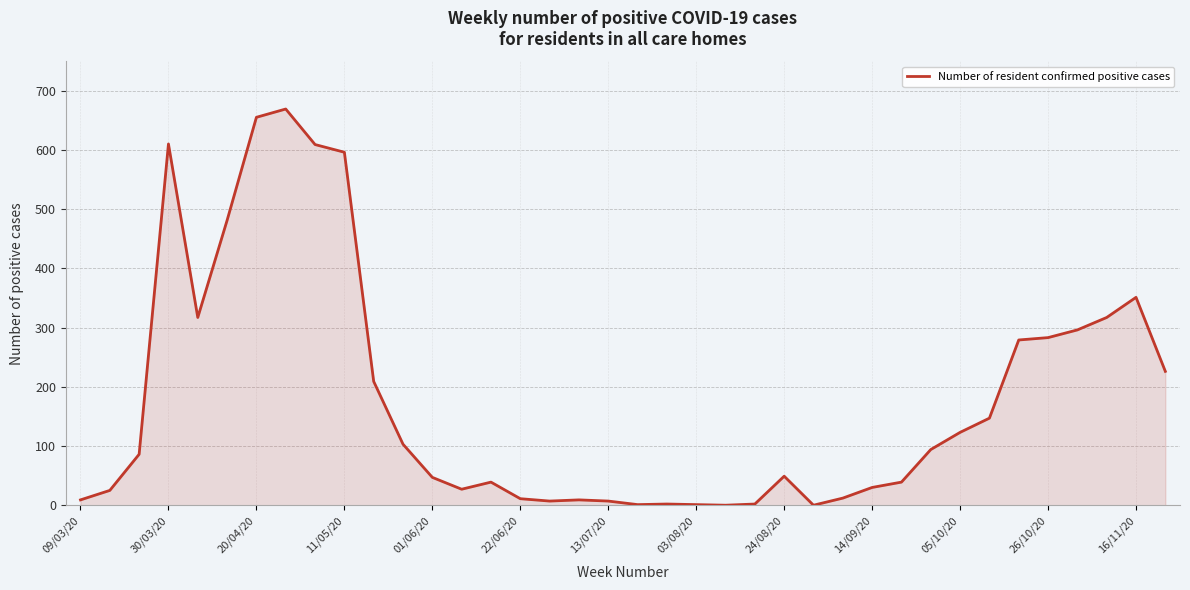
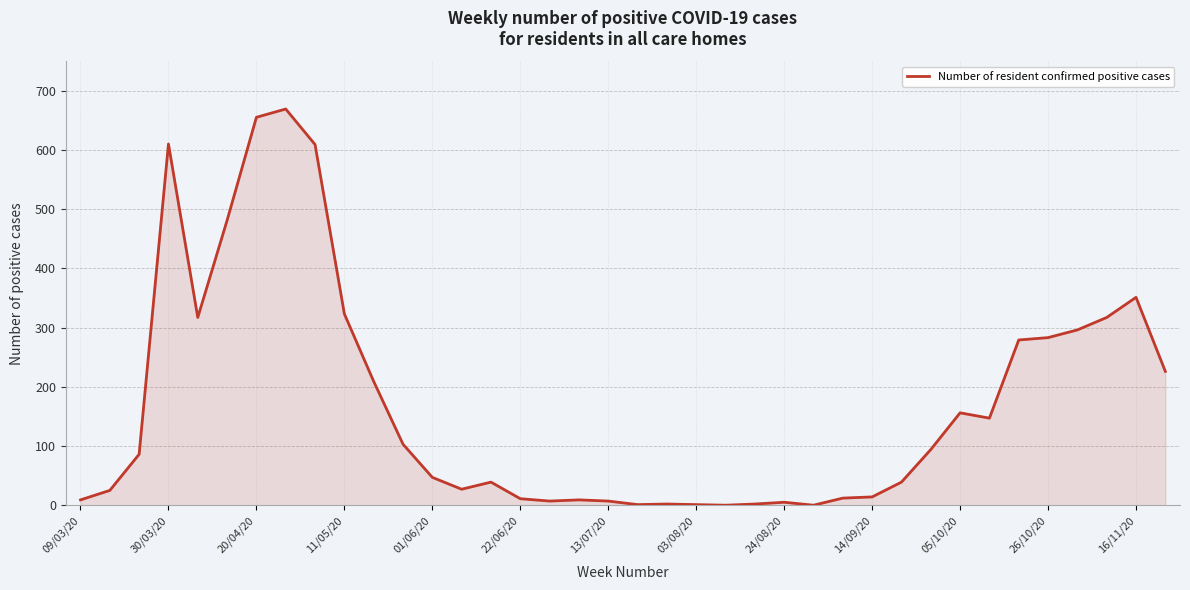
  {
    "09/03/20": 10,
    "30/03/20": 610,
    "20/04/20": 660,
-   "11/05/20": 600,
+   "11/05/20": 320,
    "01/06/20": 50,
    "22/06/20": 10,
    "13/07/20": 10,
    "03/08/20": 0,
-   "24/08/20": 50,
-   "14/09/20": 30,
-   "05/10/20": 120,
+   "24/08/20": 10,
+   "14/09/20": 10,
+   "05/10/20": 160,
    "26/10/20": 280,
    "16/11/20": 350
  }
